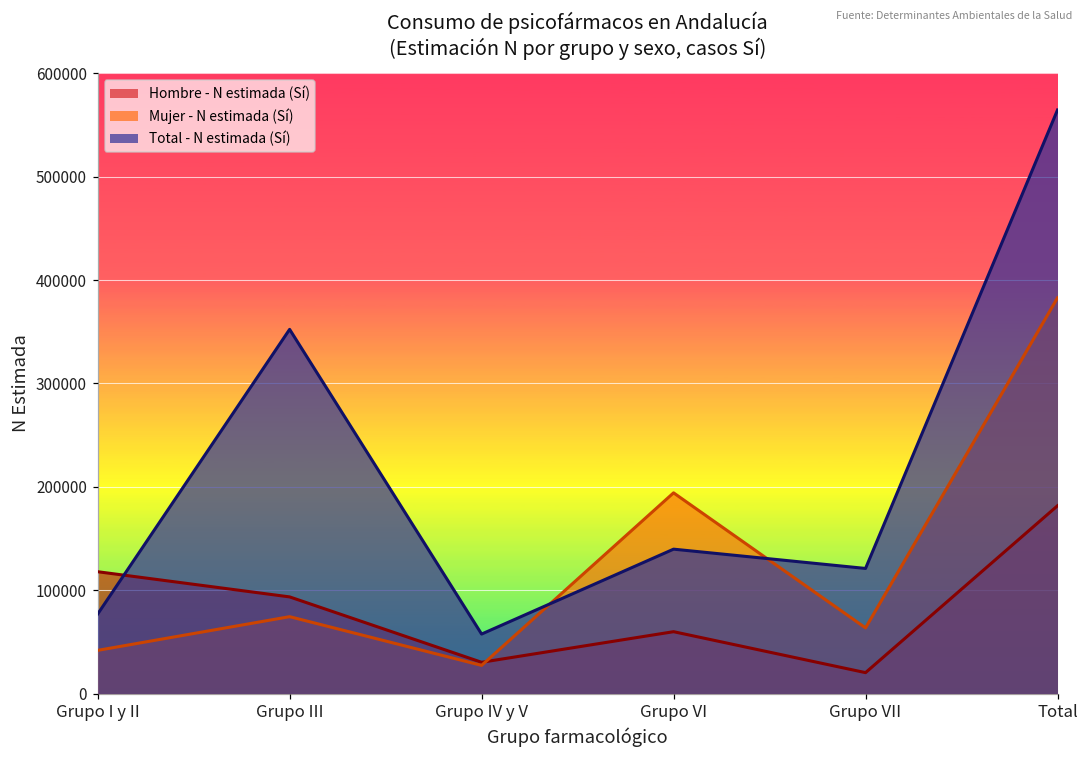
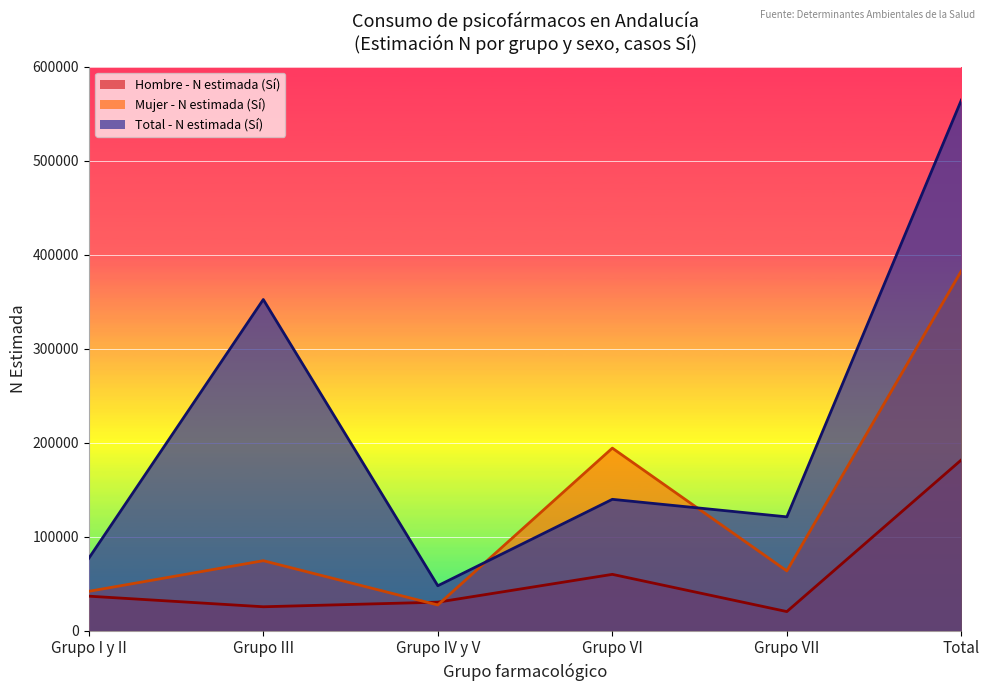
  {
    "Hombre - N estimada (Sí)": {
-     "Grupo I y II": 120000,
-     "Grupo III": 90000,
+     "Grupo I y II": 40000,
+     "Grupo III": 30000,
      "Grupo IV y V": 30000,
      "Grupo VI": 60000,
      "Grupo VII": 20000,
      "Total": 180000
    },
    "Mujer - N estimada (Sí)": {
      "Grupo I y II": 40000,
      "Grupo III": 70000,
      "Grupo IV y V": 30000,
      "Grupo VI": 190000,
      "Grupo VII": 60000,
      "Total": 380000
    },
    "Total - N estimada (Sí)": {
      "Grupo I y II": 80000,
      "Grupo III": 350000,
-     "Grupo IV y V": 60000,
+     "Grupo IV y V": 50000,
      "Grupo VI": 140000,
      "Grupo VII": 120000,
      "Total": 560000
    }
  }
